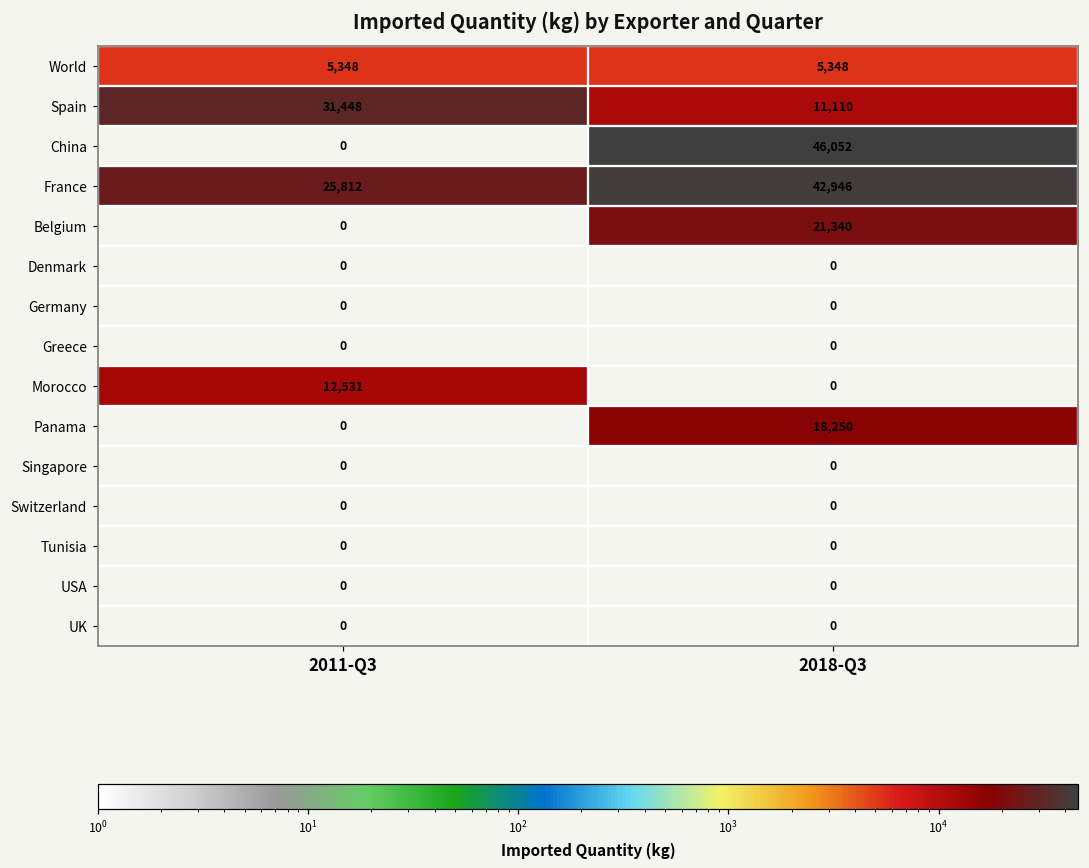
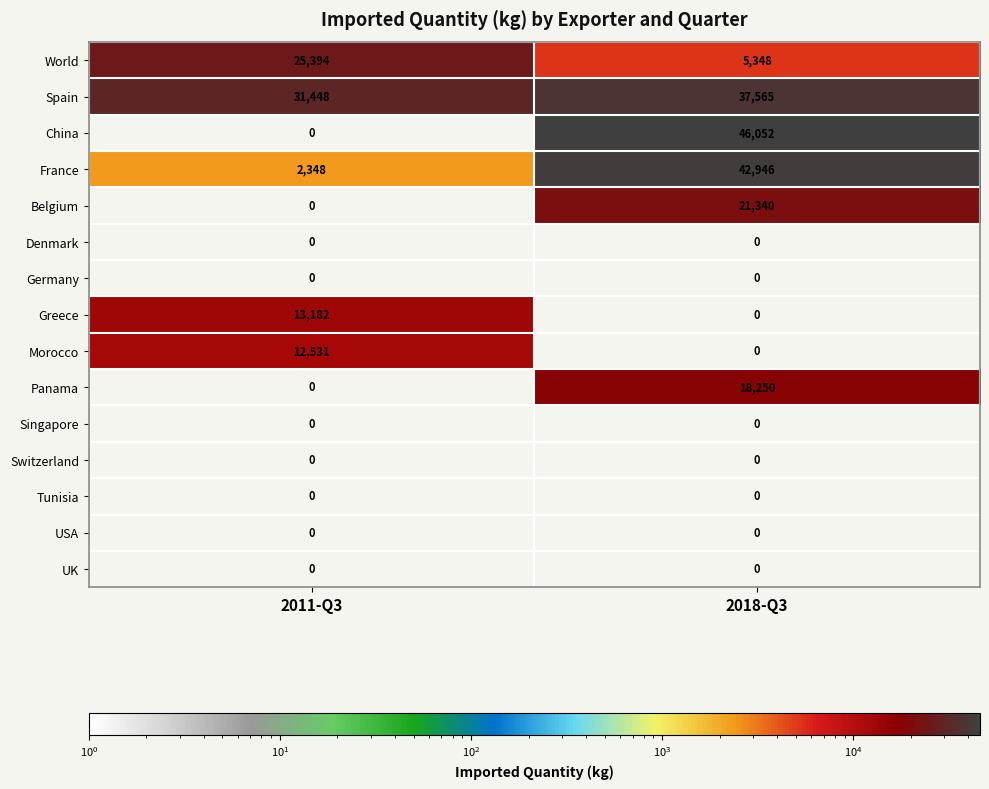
  {
    "World": {
-     "2011-Q3": "5,348",
+     "2011-Q3": "25,394",
      "2018-Q3": "5,348"
    },
    "Spain": {
      "2011-Q3": "31,448",
-     "2018-Q3": "11,110"
+     "2018-Q3": "37,565"
    },
    "China": {
      "2011-Q3": "0",
      "2018-Q3": "46,052"
    },
    "France": {
-     "2011-Q3": "25,812",
+     "2011-Q3": "2,348",
      "2018-Q3": "42,946"
    },
    "Belgium": {
      "2011-Q3": "0",
      "2018-Q3": "21,340"
    },
    "Denmark": {
      "2011-Q3": "0",
      "2018-Q3": "0"
    },
    "Germany": {
      "2011-Q3": "0",
      "2018-Q3": "0"
    },
    "Greece": {
-     "2011-Q3": "0",
+     "2011-Q3": "13,182",
      "2018-Q3": "0"
    },
    "Morocco": {
      "2011-Q3": "12,531",
      "2018-Q3": "0"
    },
    "Panama": {
      "2011-Q3": "0",
      "2018-Q3": "18,250"
    },
    "Singapore": {
      "2011-Q3": "0",
      "2018-Q3": "0"
    },
    "Switzerland": {
      "2011-Q3": "0",
      "2018-Q3": "0"
    },
    "Tunisia": {
      "2011-Q3": "0",
      "2018-Q3": "0"
    },
    "USA": {
      "2011-Q3": "0",
      "2018-Q3": "0"
    },
    "UK": {
      "2011-Q3": "0",
      "2018-Q3": "0"
    }
  }
